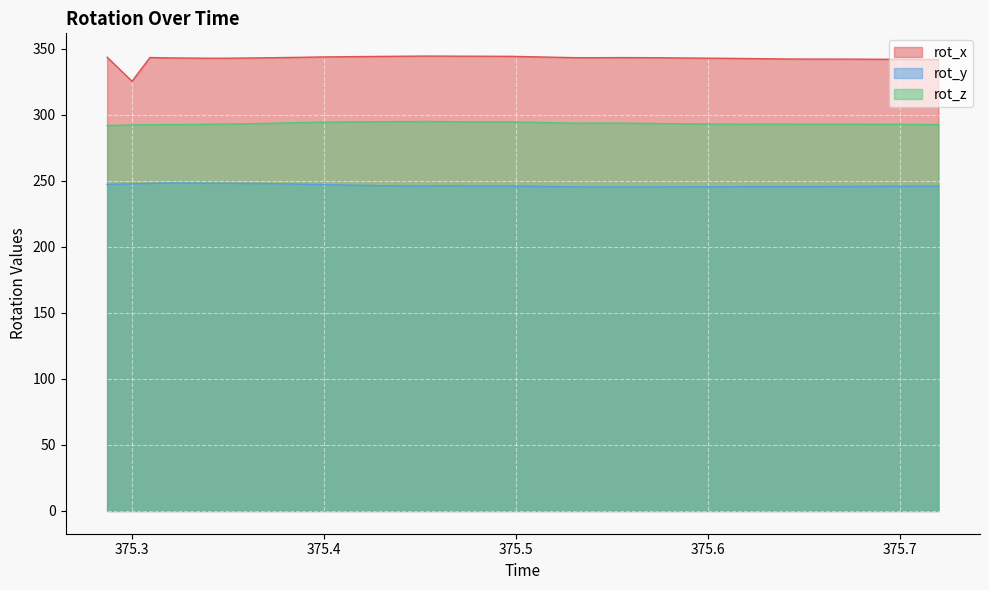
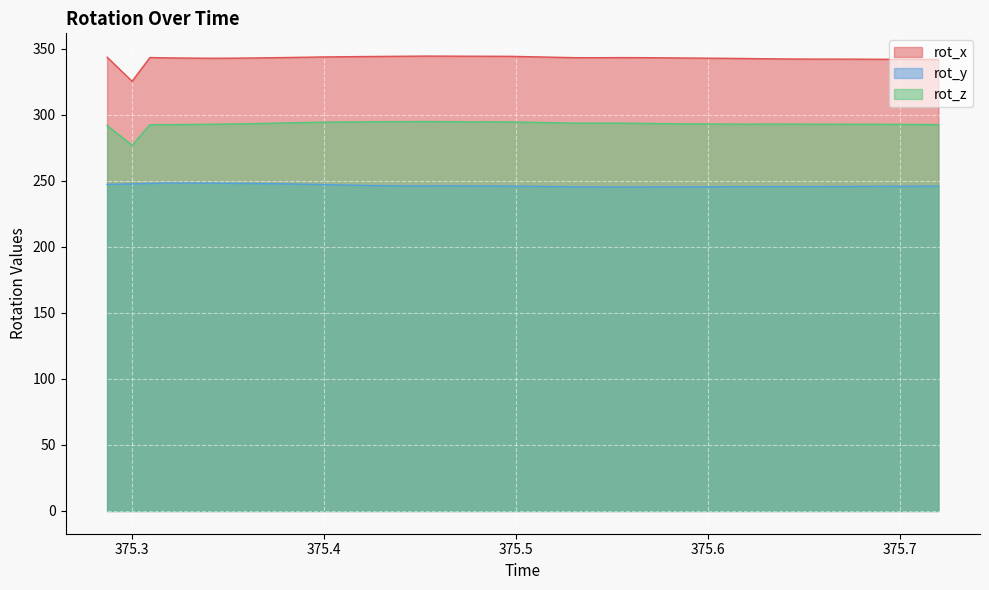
  {
    "rot_x": {
      "375.3": 325
    },
    "rot_y": {
      "375.3": 248
    },
    "rot_z": {
-     "375.3": 292
+     "375.3": 277
    }
  }
